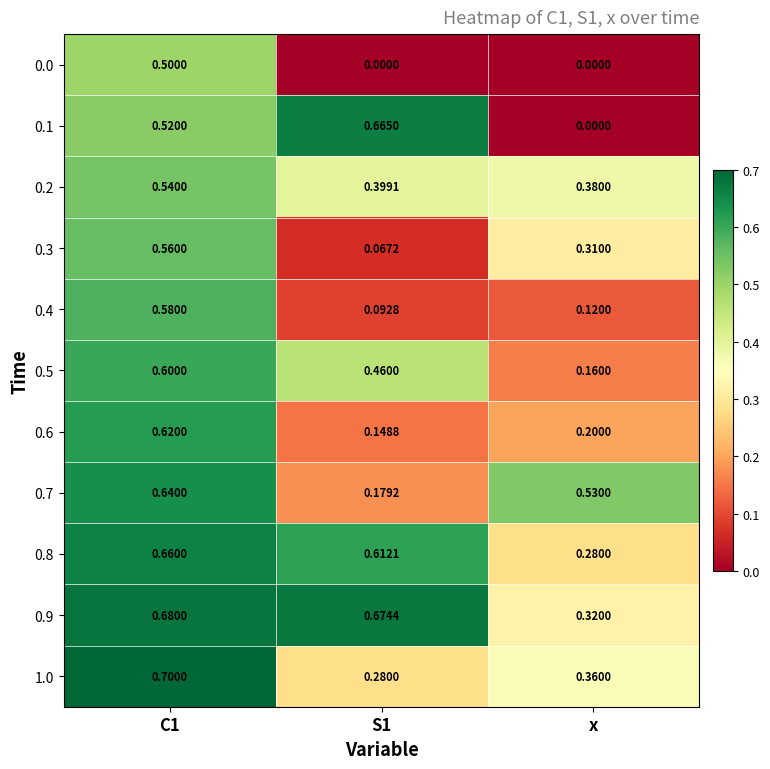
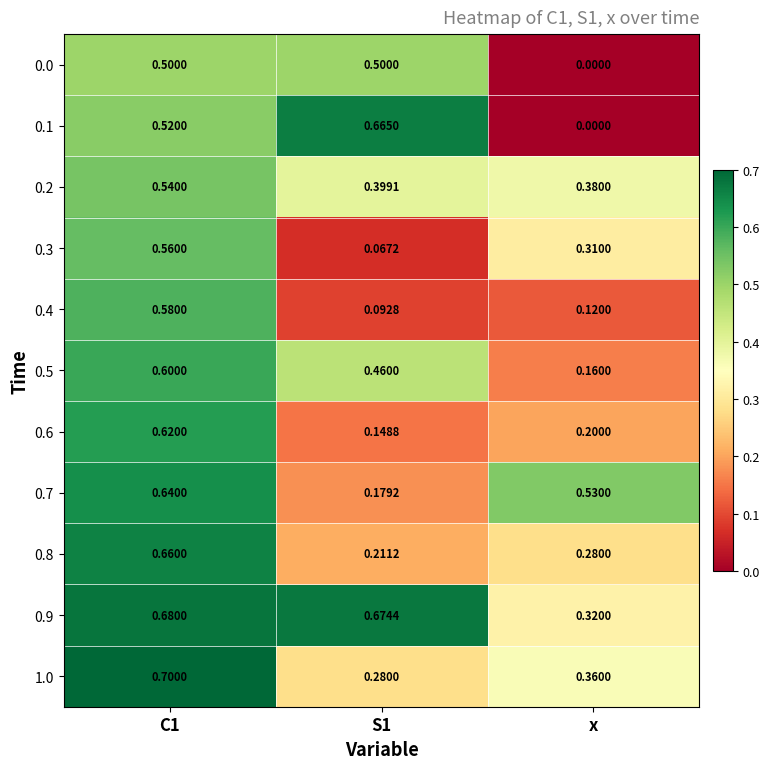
  {
    "0.0": {
      "C1": 0.5000,
-     "S1": 0.0000,
+     "S1": 0.5000,
      "x": 0.0000
    },
    "0.1": {
      "C1": 0.5200,
      "S1": 0.6650,
      "x": 0.0000
    },
    "0.2": {
      "C1": 0.5400,
      "S1": 0.3991,
      "x": 0.3800
    },
    "0.3": {
      "C1": 0.5600,
      "S1": 0.0672,
      "x": 0.3100
    },
    "0.4": {
      "C1": 0.5800,
      "S1": 0.0928,
      "x": 0.1200
    },
    "0.5": {
      "C1": 0.6000,
      "S1": 0.4600,
      "x": 0.1600
    },
    "0.6": {
      "C1": 0.6200,
      "S1": 0.1488,
      "x": 0.2000
    },
    "0.7": {
      "C1": 0.6400,
      "S1": 0.1792,
      "x": 0.5300
    },
    "0.8": {
      "C1": 0.6600,
-     "S1": 0.6121,
+     "S1": 0.2112,
      "x": 0.2800
    },
    "0.9": {
      "C1": 0.6800,
      "S1": 0.6744,
      "x": 0.3200
    },
    "1.0": {
      "C1": 0.7000,
      "S1": 0.2800,
      "x": 0.3600
    }
  }
